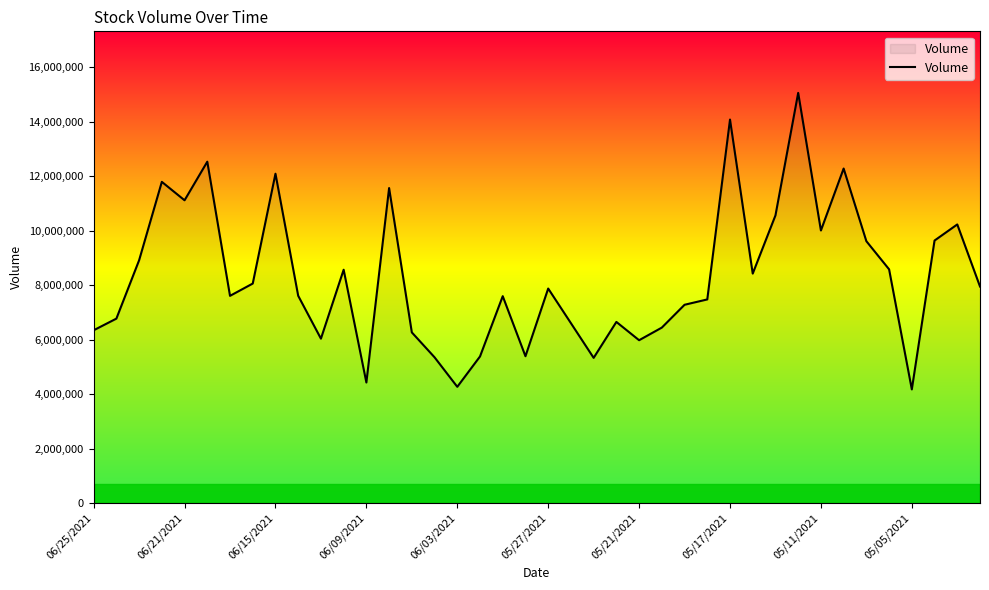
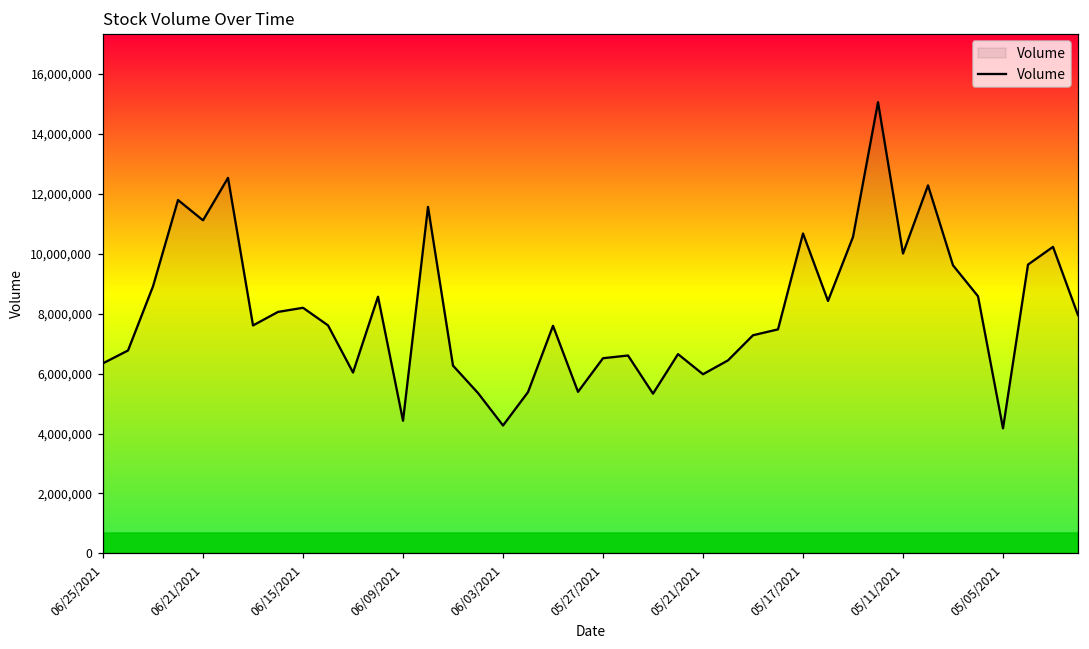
  {
    "06/25/2021": "6,300,000",
    "06/21/2021": "11,100,000",
-   "06/15/2021": "12,100,000",
+   "06/15/2021": "8,200,000",
    "06/09/2021": "4,400,000",
    "06/03/2021": "4,300,000",
-   "05/27/2021": "7,900,000",
+   "05/27/2021": "6,500,000",
    "05/21/2021": "6,000,000",
-   "05/17/2021": "14,100,000",
+   "05/17/2021": "10,700,000",
    "05/11/2021": "10,000,000",
    "05/05/2021": "4,200,000"
  }
